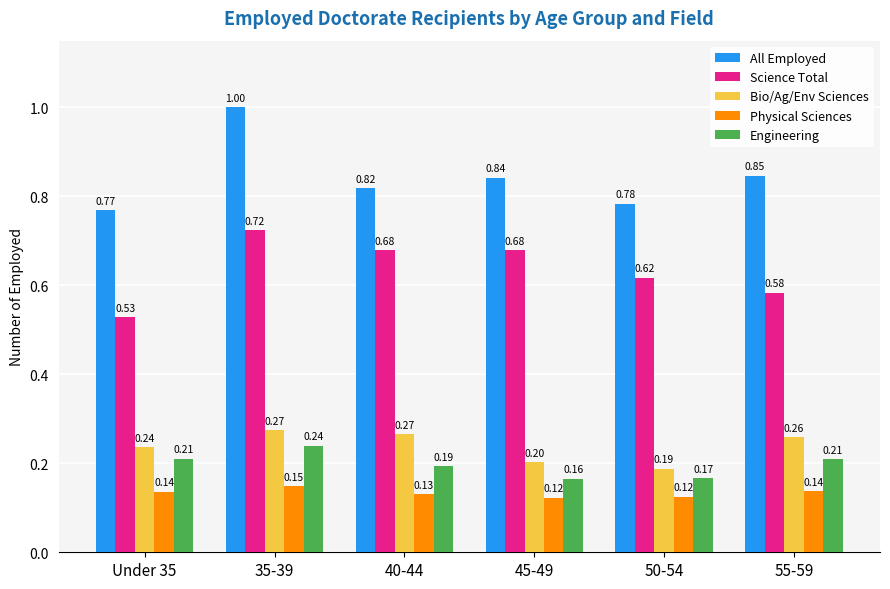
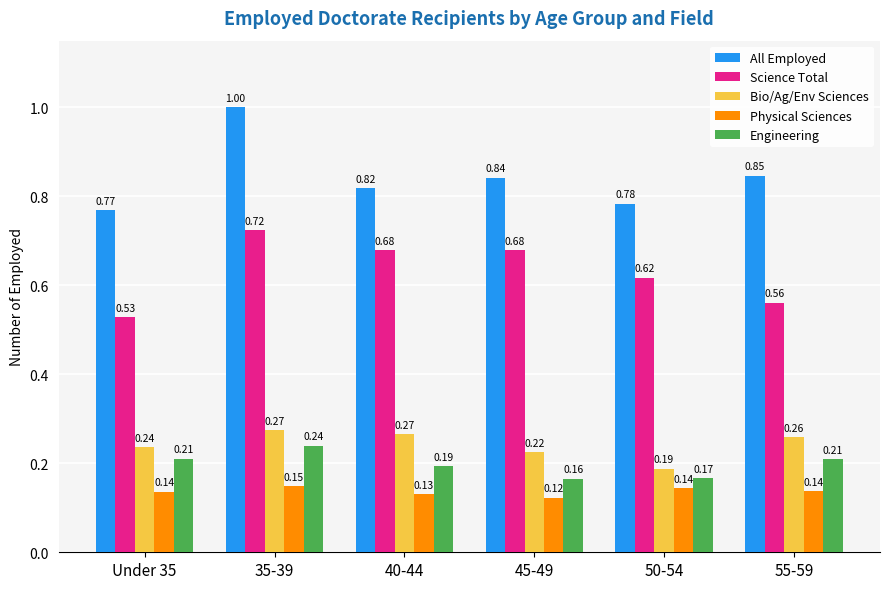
  {
    "All Employed": {
      "Under 35": 0.77,
      "35-39": 1.00,
      "40-44": 0.82,
      "45-49": 0.84,
      "50-54": 0.78,
      "55-59": 0.85
    },
    "Science Total": {
      "Under 35": 0.53,
      "35-39": 0.72,
      "40-44": 0.68,
      "45-49": 0.68,
      "50-54": 0.62,
-     "55-59": 0.58
+     "55-59": 0.56
    },
    "Bio/Ag/Env Sciences": {
      "Under 35": 0.24,
      "35-39": 0.27,
      "40-44": 0.27,
-     "45-49": 0.20,
+     "45-49": 0.22,
      "50-54": 0.19,
      "55-59": 0.26
    },
    "Physical Sciences": {
      "Under 35": 0.14,
      "35-39": 0.15,
      "40-44": 0.13,
      "45-49": 0.12,
-     "50-54": 0.12,
+     "50-54": 0.14,
      "55-59": 0.14
    },
    "Engineering": {
      "Under 35": 0.21,
      "35-39": 0.24,
      "40-44": 0.19,
      "45-49": 0.16,
      "50-54": 0.17,
      "55-59": 0.21
    }
  }
